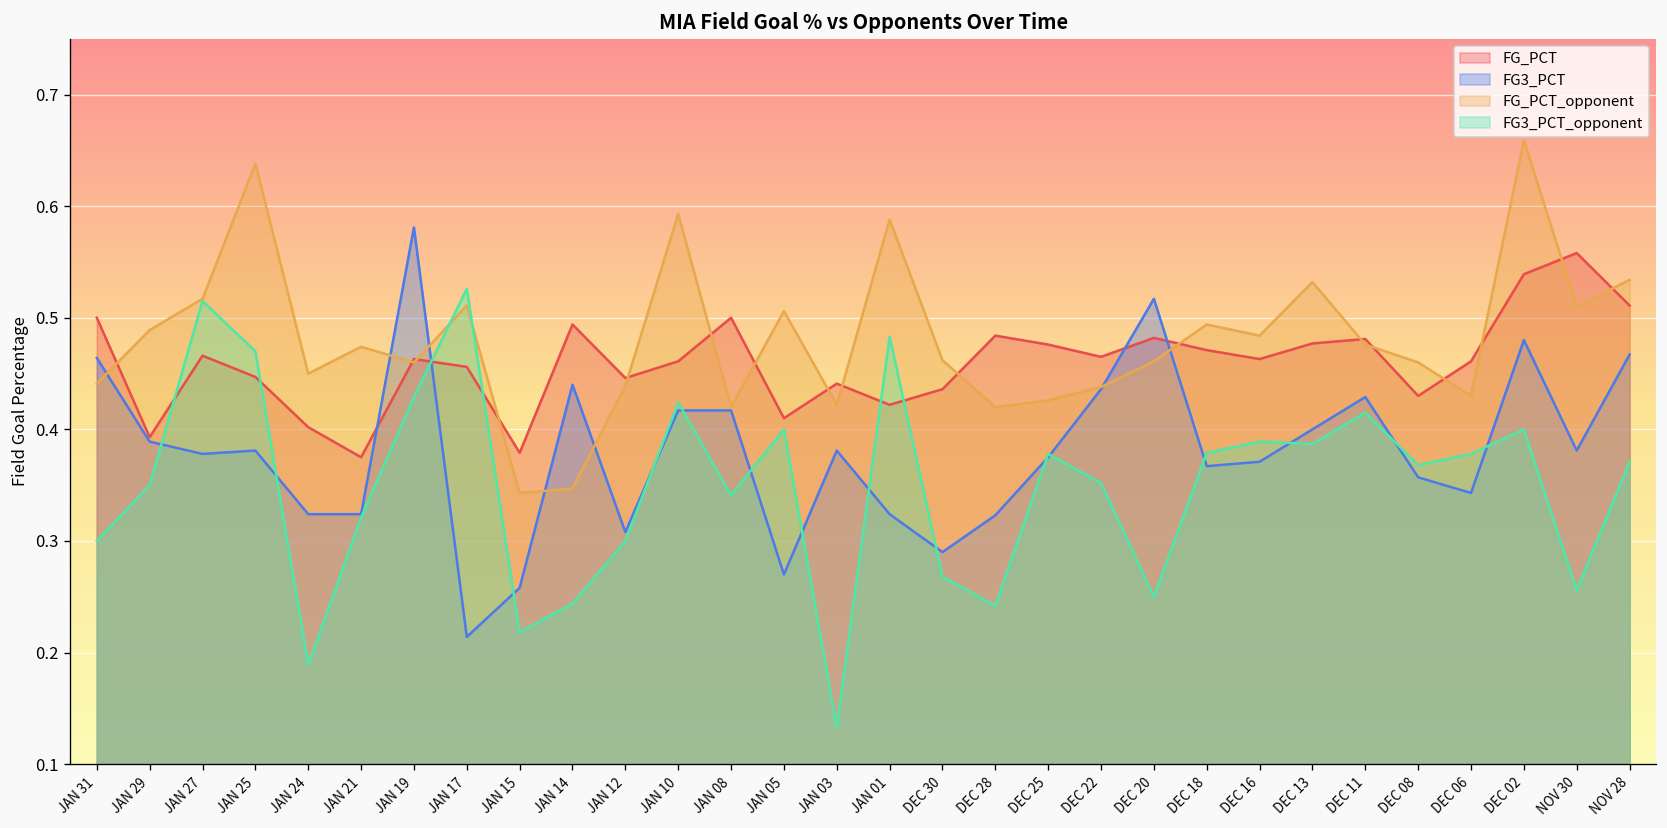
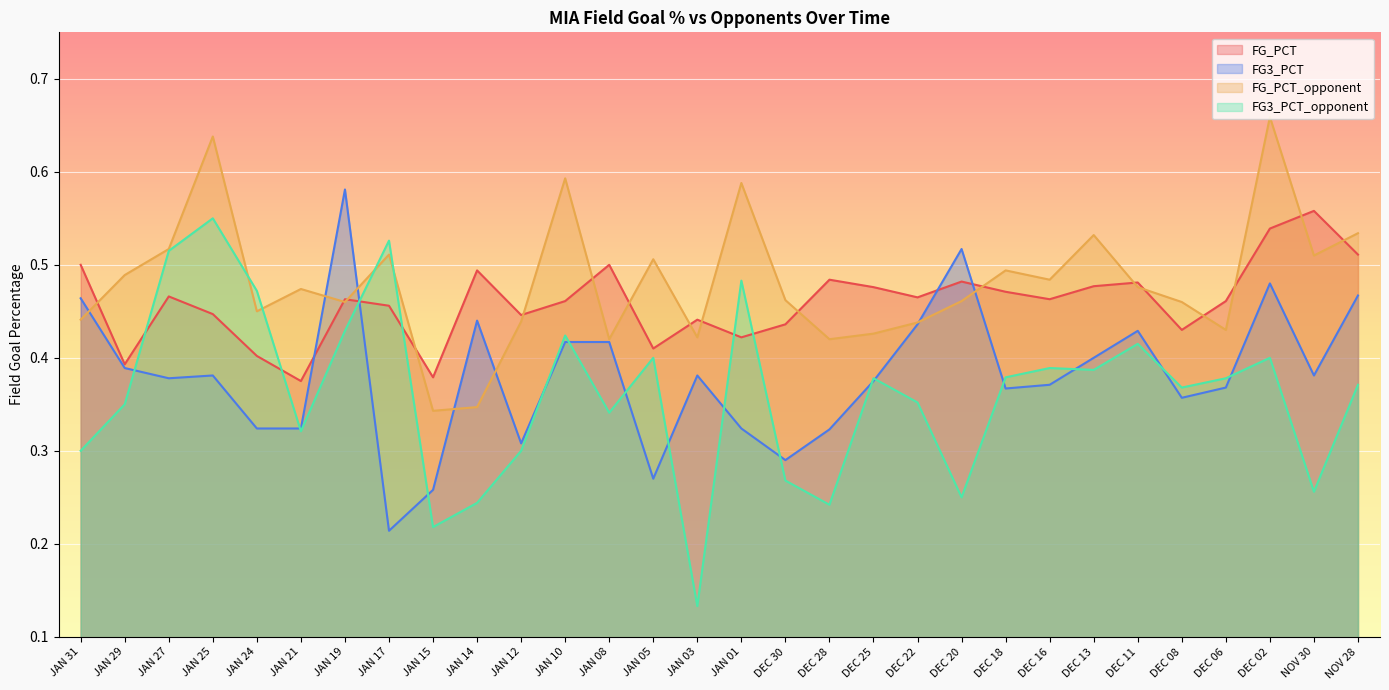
  {
    "FG3_PCT": {
      "JAN 31": 0.46,
      "JAN 29": 0.39,
      "JAN 27": 0.38,
      "JAN 25": 0.38,
      "JAN 24": 0.32,
      "JAN 21": 0.32,
      "JAN 19": 0.58,
      "JAN 17": 0.21,
      "JAN 15": 0.26,
      "JAN 14": 0.44,
      "JAN 12": 0.31,
      "JAN 10": 0.42,
      "JAN 08": 0.42,
      "JAN 05": 0.27,
      "JAN 03": 0.38,
      "JAN 01": 0.32,
      "DEC 30": 0.29,
      "DEC 28": 0.32,
      "DEC 25": 0.38,
      "DEC 20": 0.52,
      "DEC 18": 0.37,
      "DEC 16": 0.37,
      "DEC 13": 0.40,
      "DEC 11": 0.43,
      "DEC 08": 0.36,
-     "DEC 06": 0.34,
+     "DEC 06": 0.37,
      "DEC 02": 0.48,
      "NOV 30": 0.38,
      "NOV 28": 0.47
    },
    "FG3_PCT_opponent": {
      "JAN 31": 0.30,
      "JAN 29": 0.35,
-     "JAN 25": 0.47,
-     "JAN 24": 0.19,
+     "JAN 25": 0.55,
+     "JAN 24": 0.47,
      "JAN 21": 0.32,
      "JAN 19": 0.43,
      "JAN 17": 0.53,
      "JAN 15": 0.22,
      "JAN 14": 0.24,
      "JAN 12": 0.30,
      "JAN 10": 0.42,
      "JAN 08": 0.34,
      "JAN 05": 0.40,
      "JAN 03": 0.13,
      "JAN 01": 0.48,
      "DEC 30": 0.27,
      "DEC 28": 0.24,
      "DEC 25": 0.38,
      "DEC 22": 0.35,
      "DEC 20": 0.25,
      "DEC 18": 0.38,
      "DEC 16": 0.39,
      "DEC 13": 0.39,
      "DEC 11": 0.42,
      "DEC 08": 0.37,
      "DEC 06": 0.38,
      "DEC 02": 0.40,
      "NOV 30": 0.26,
      "NOV 28": 0.37
    }
  }
